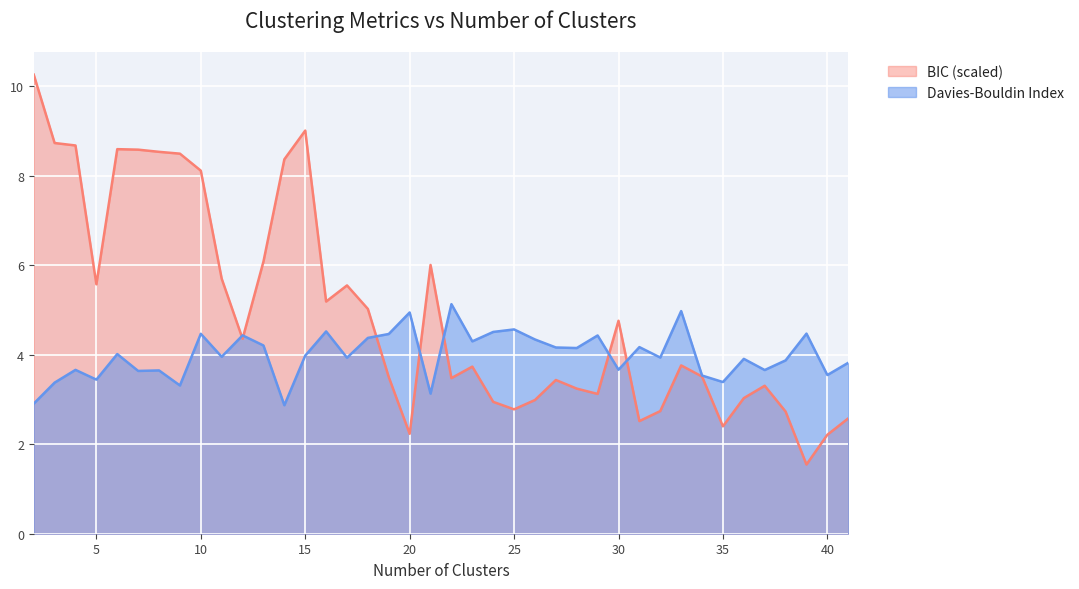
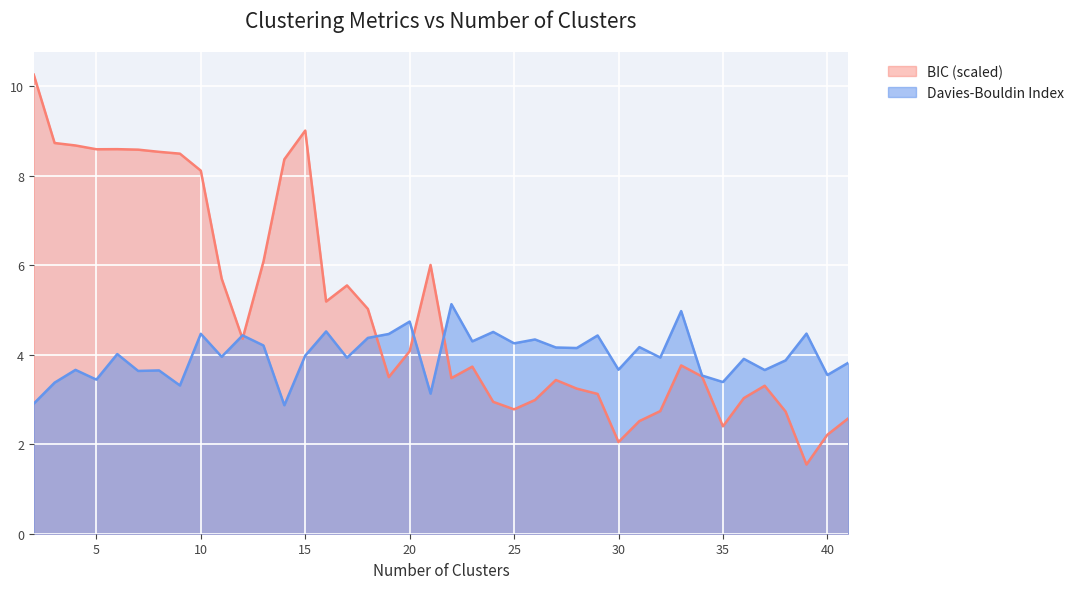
  {
    "BIC (scaled)": {
-     "5": 5.6,
+     "5": 8.6,
      "10": 8.1,
      "15": 9.0,
-     "20": 2.2,
+     "20": 4.1,
      "25": 2.8,
-     "30": 4.8,
+     "30": 2.0,
      "35": 2.4,
      "40": 2.2
    },
    "Davies-Bouldin Index": {
      "5": 3.4,
      "10": 4.5,
      "15": 4.0,
-     "20": 4.9,
-     "25": 4.6,
+     "20": 4.7,
+     "25": 4.3,
      "30": 3.7,
      "35": 3.4,
      "40": 3.5
    }
  }
